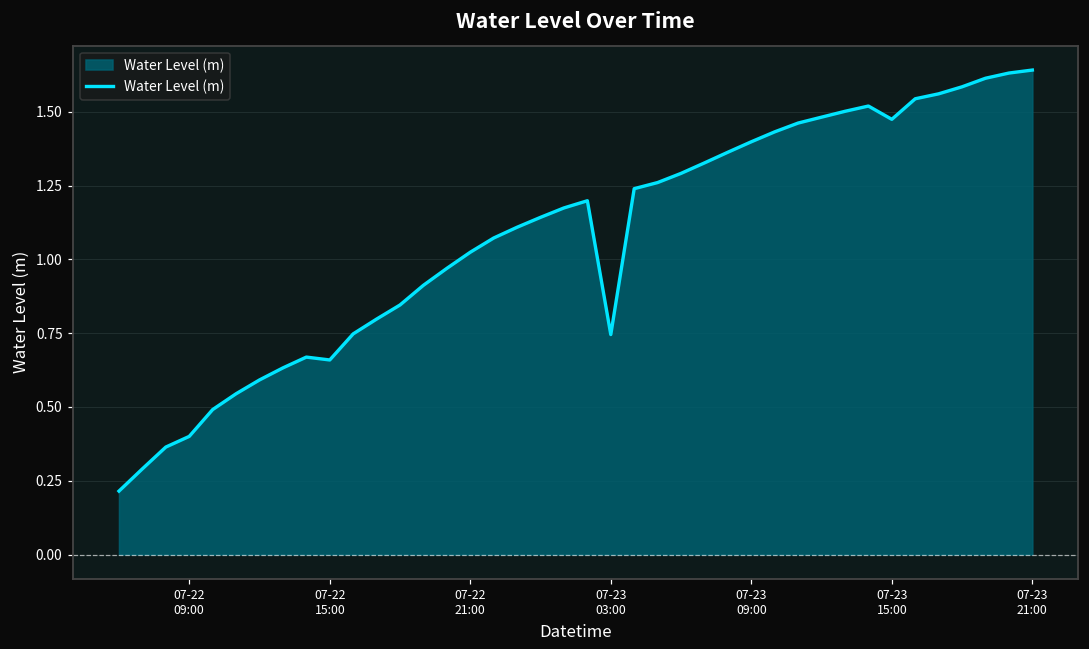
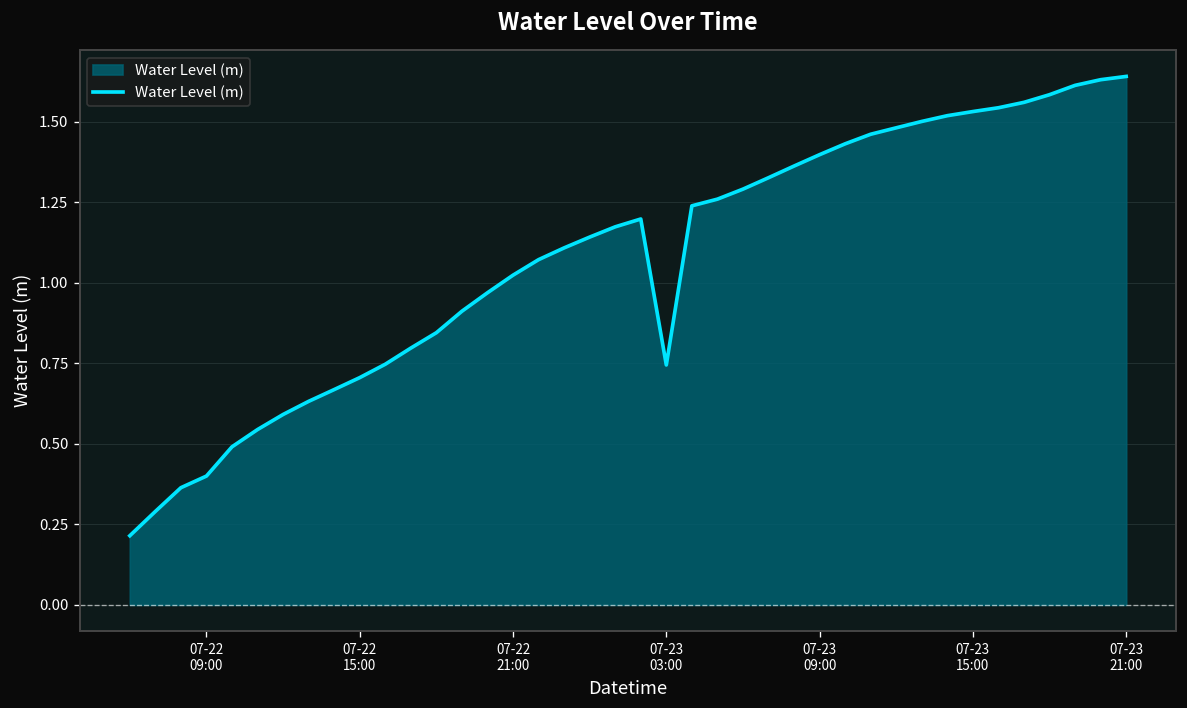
  {
    "07-22 09:00": 0.40,
-   "07-22 15:00": 0.66,
+   "07-22 15:00": 0.71,
    "07-22 21:00": 1.02,
    "07-23 03:00": 0.75,
    "07-23 09:00": 1.40,
-   "07-23 15:00": 1.47,
+   "07-23 15:00": 1.53,
    "07-23 21:00": 1.64
  }
